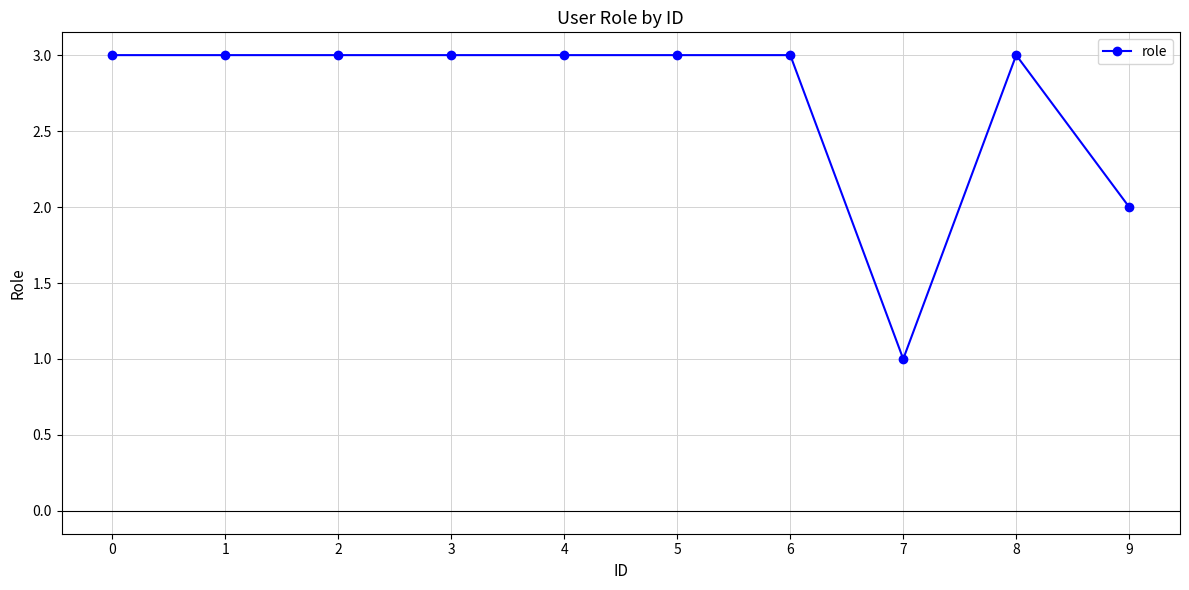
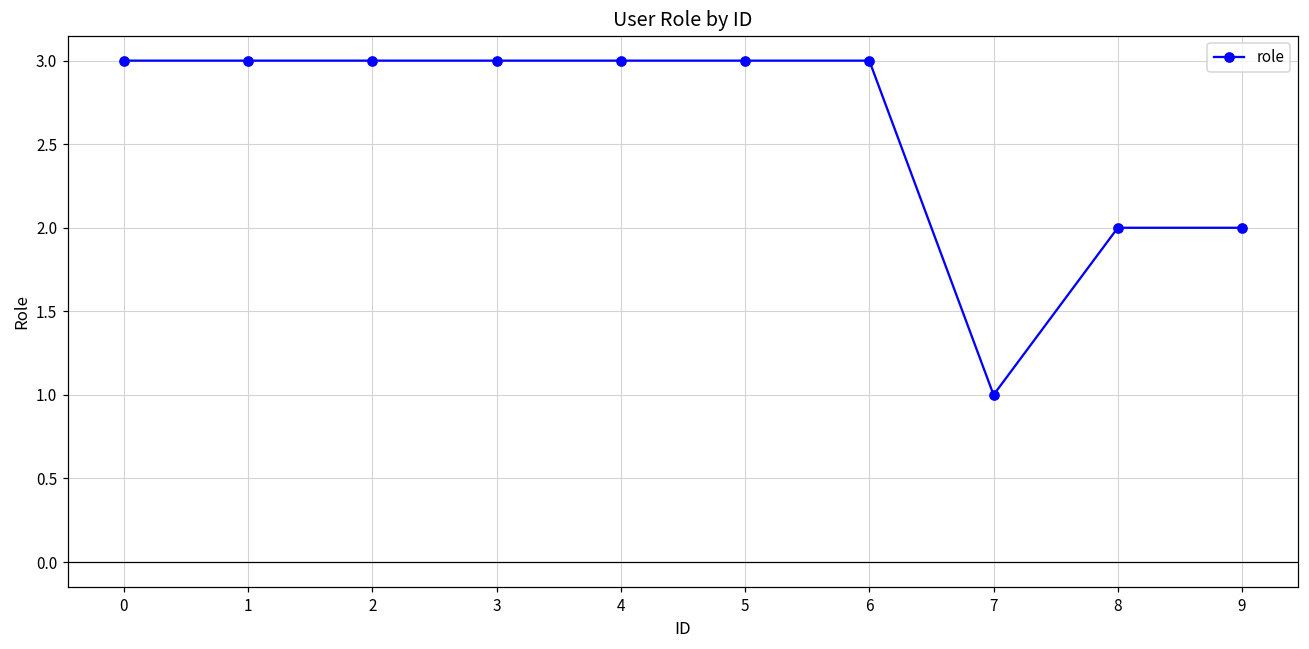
  {
    "0": 3,
    "1": 3,
    "2": 3,
    "3": 3,
    "4": 3,
    "5": 3,
    "6": 3,
    "7": 1,
-   "8": 3,
+   "8": 2,
    "9": 2
  }
